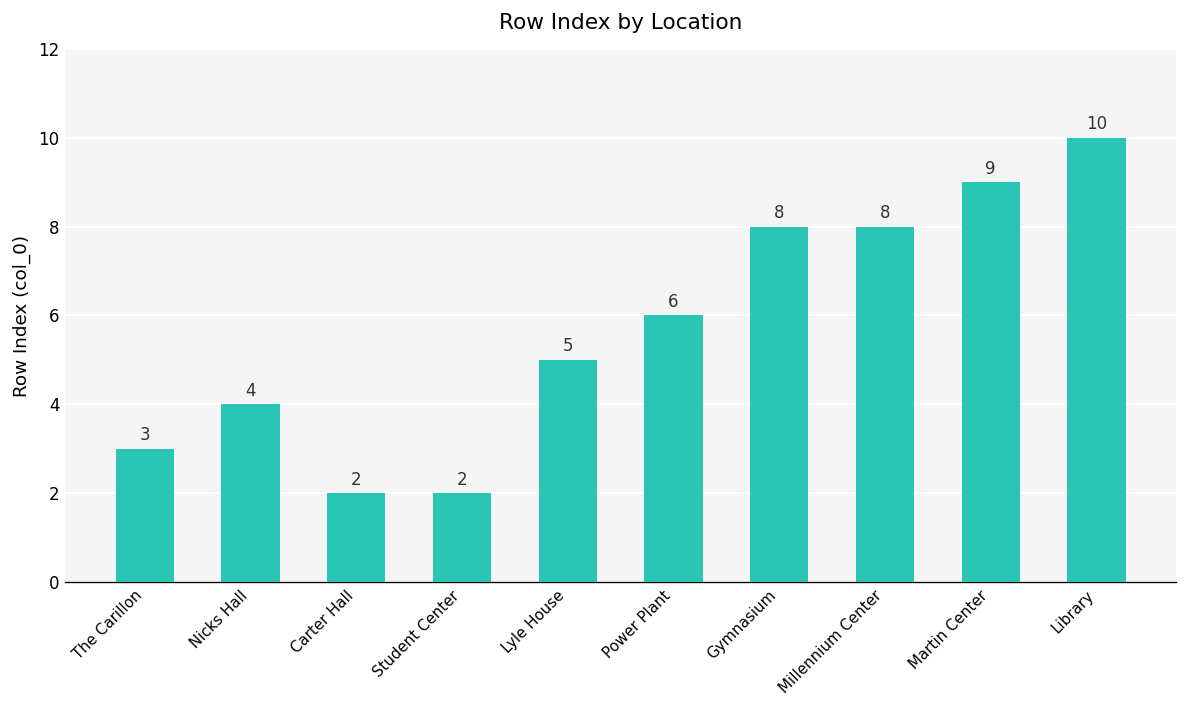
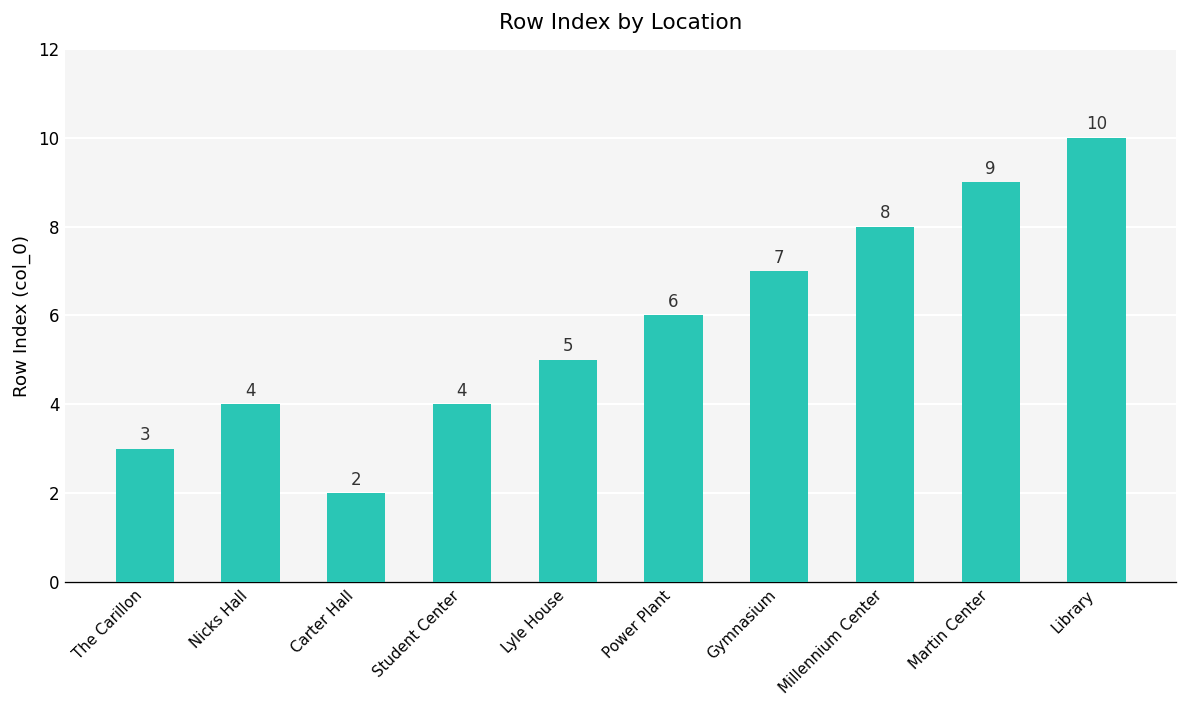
  {
    "The Carillon": 3,
    "Nicks Hall": 4,
    "Carter Hall": 2,
-   "Student Center": 2,
+   "Student Center": 4,
    "Lyle House": 5,
    "Power Plant": 6,
-   "Gymnasium": 8,
+   "Gymnasium": 7,
    "Millennium Center": 8,
    "Martin Center": 9,
    "Library": 10
  }
